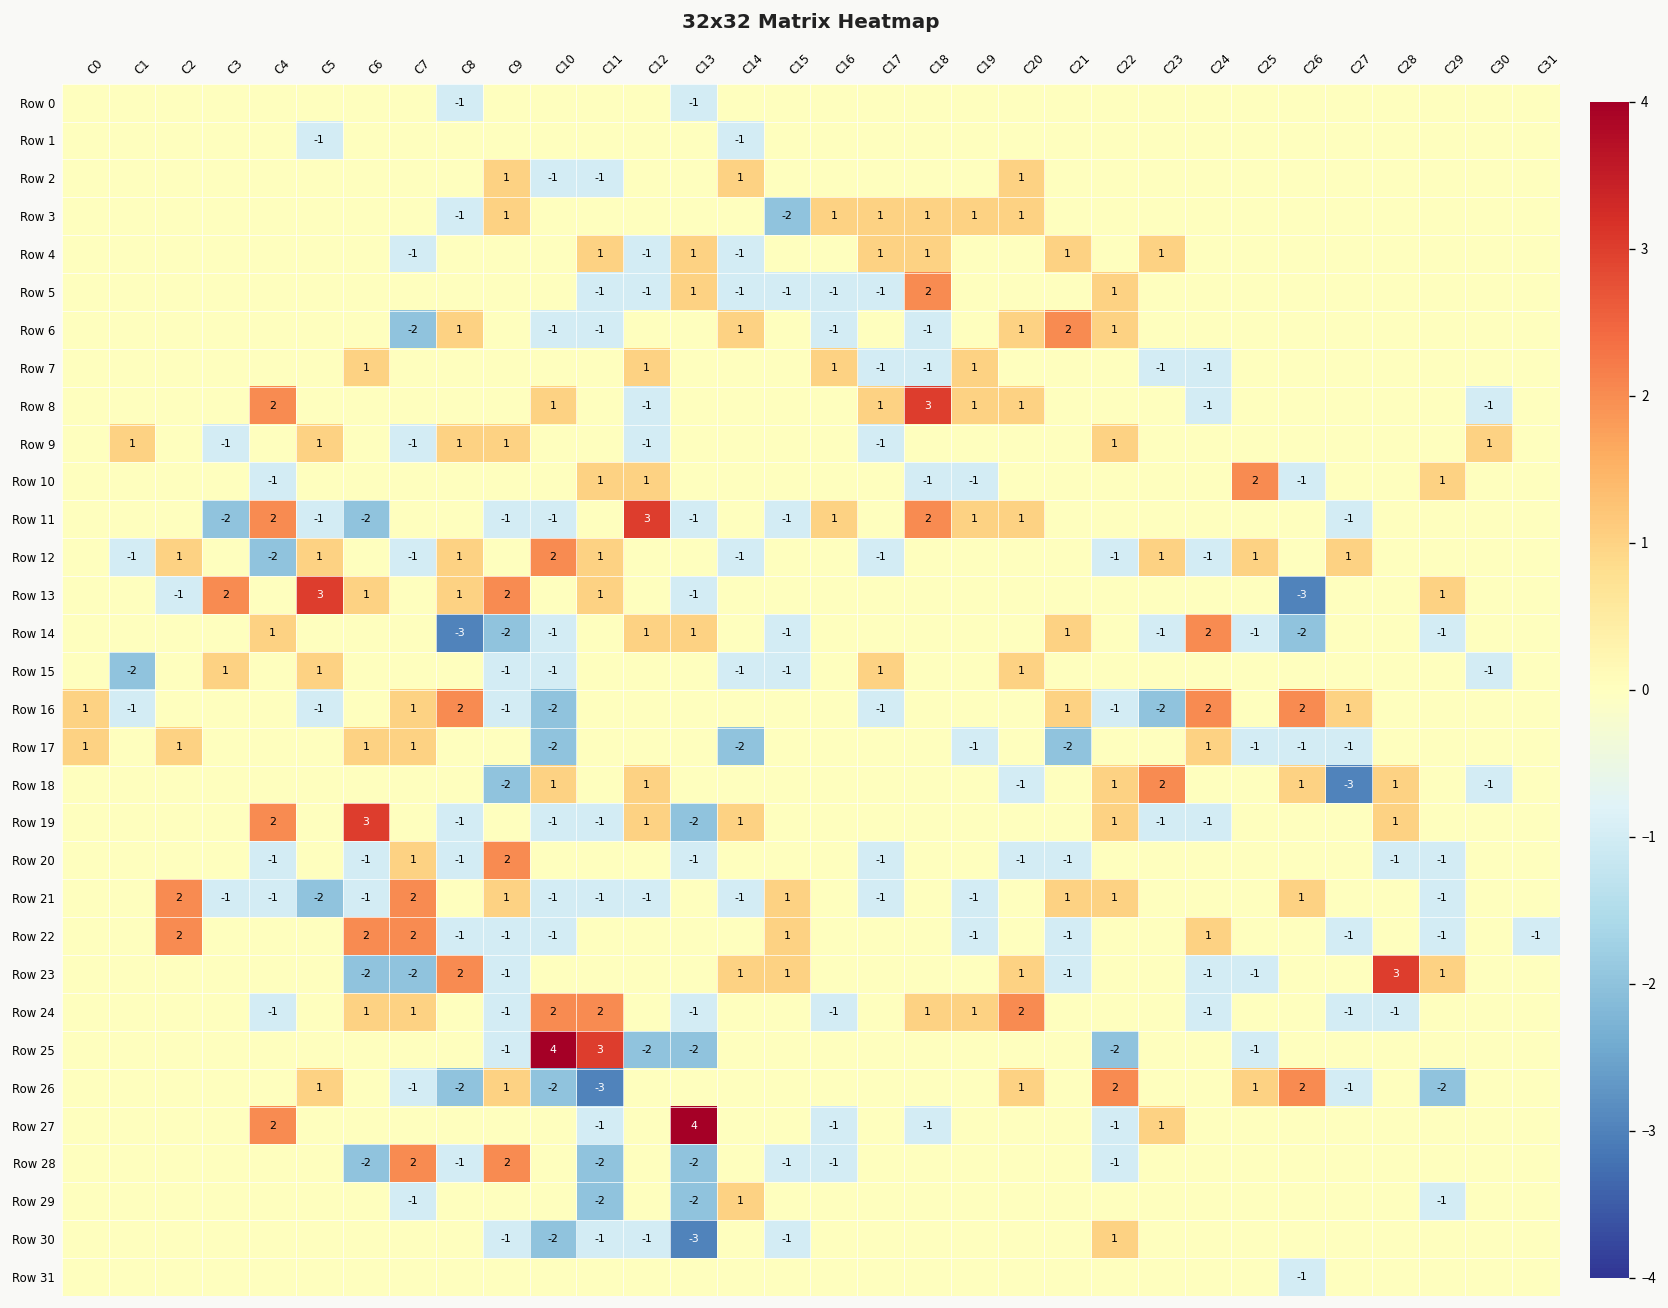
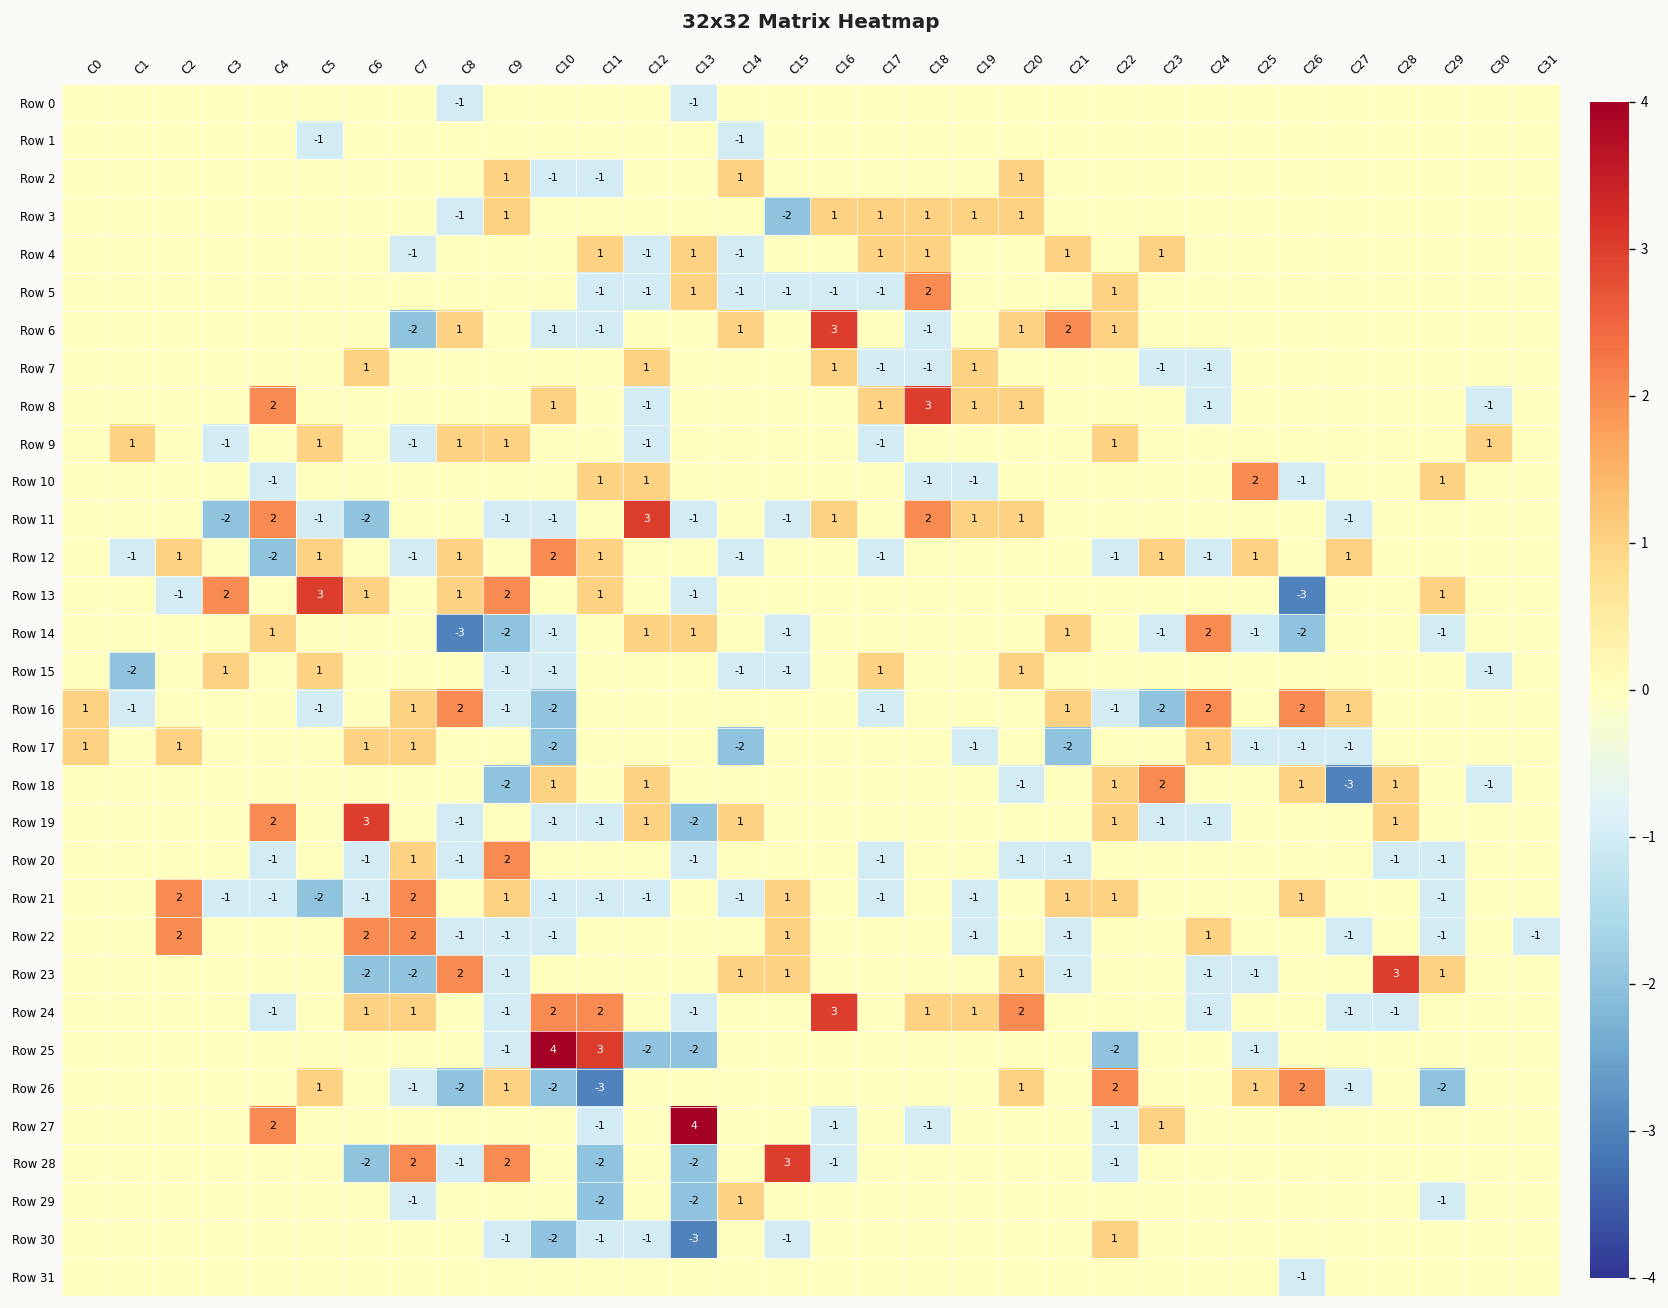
  {
    "Row 6": {
      "C7": -2,
      "C8": 1,
      "C10": -1,
      "C11": -1,
      "C14": 1,
-     "C16": -1,
+     "C16": 3,
      "C18": -1,
      "C20": 1,
      "C21": 2,
      "C22": 1
    },
    "Row 24": {
      "C4": -1,
      "C6": 1,
      "C7": 1,
      "C9": -1,
      "C10": 2,
      "C11": 2,
      "C13": -1,
-     "C16": -1,
+     "C16": 3,
      "C18": 1,
      "C19": 1,
      "C20": 2,
      "C24": -1,
      "C27": -1,
      "C28": -1
    },
    "Row 28": {
      "C6": -2,
      "C7": 2,
      "C8": -1,
      "C9": 2,
      "C11": -2,
      "C13": -2,
-     "C15": -1,
+     "C15": 3,
      "C16": -1,
      "C22": -1
    }
  }
